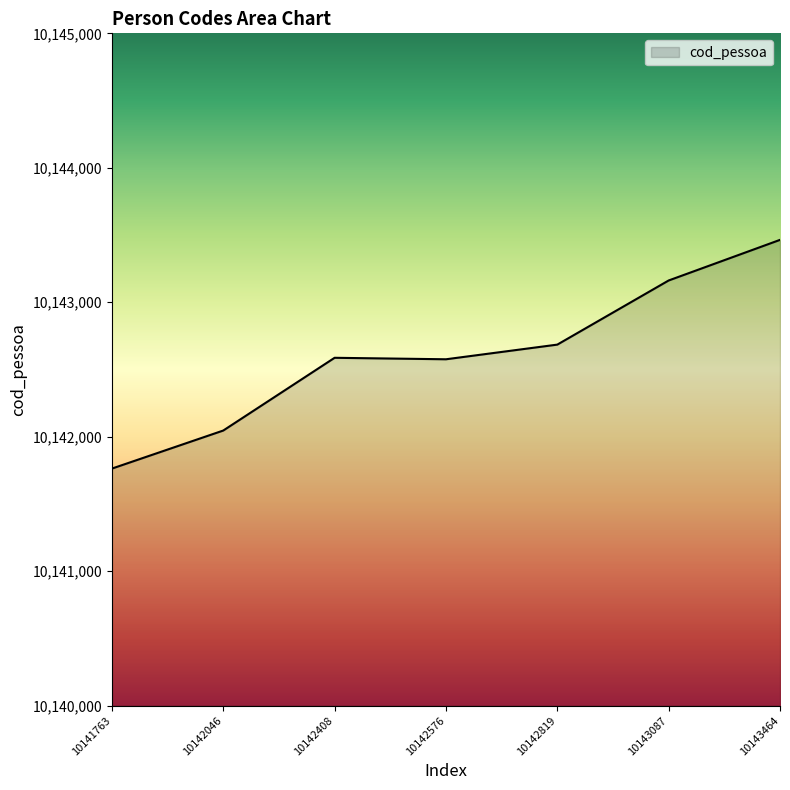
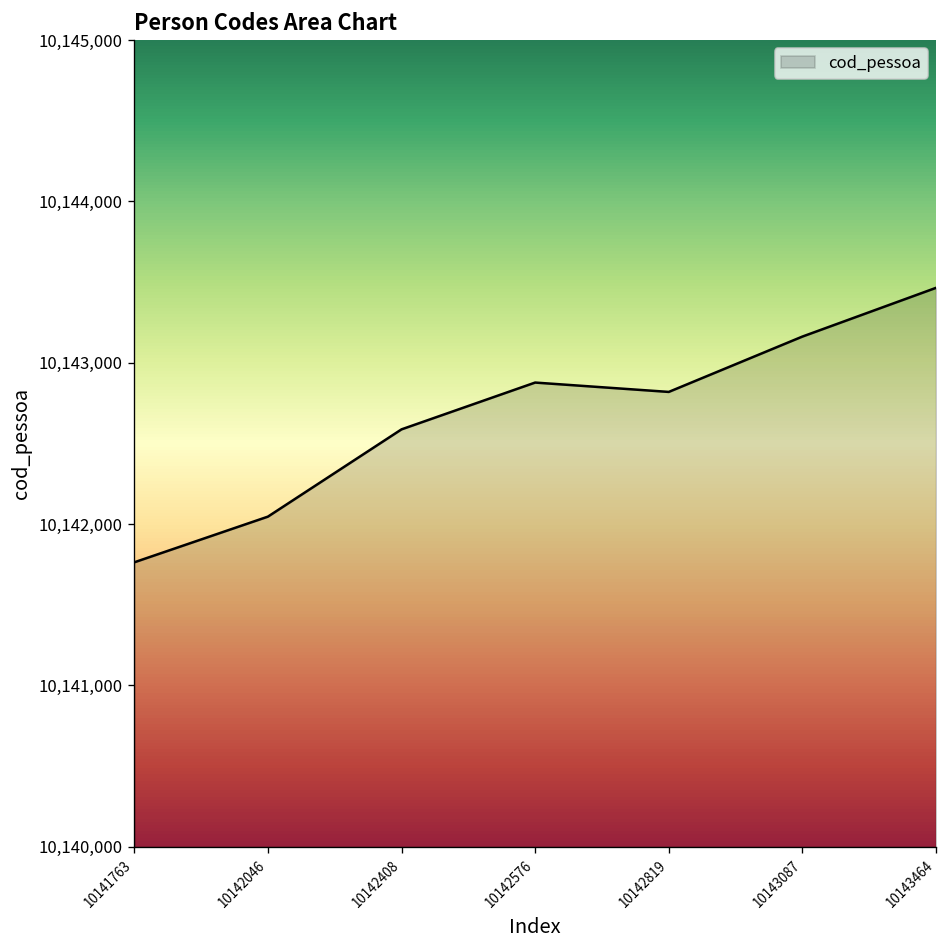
  {
    "10141763": "10,141,760",
    "10142046": "10,142,050",
    "10142408": "10,142,590",
-   "10142576": "10,142,580",
-   "10142819": "10,142,690",
+   "10142576": "10,142,880",
+   "10142819": "10,142,820",
    "10143087": "10,143,160",
    "10143464": "10,143,460"
  }
